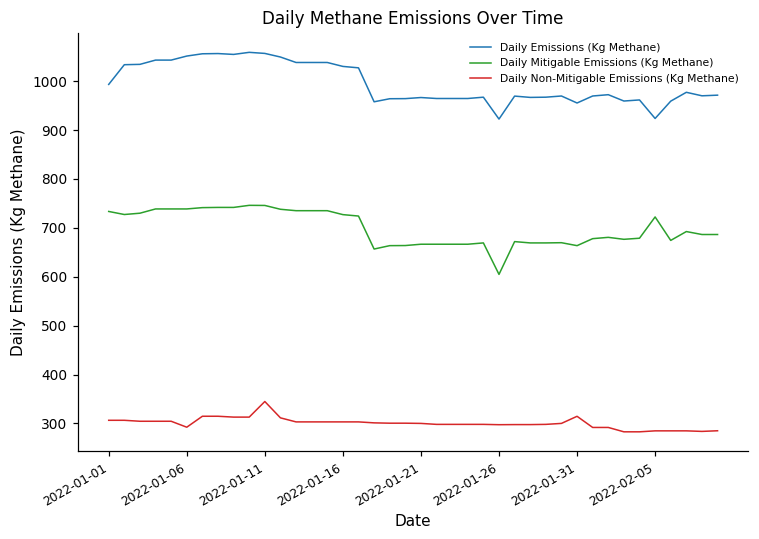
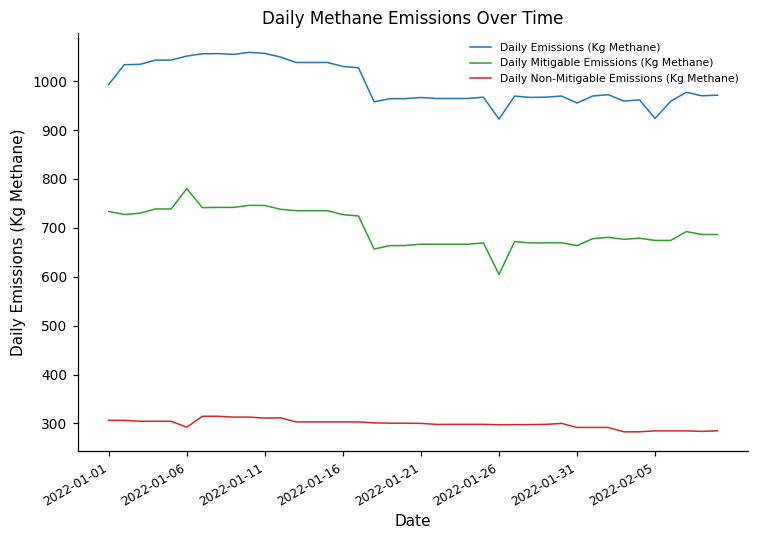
  {
    "Daily Emissions (Kg Methane)": {
      "2022-01-01": 990,
      "2022-01-06": 1050,
      "2022-01-11": 1060,
      "2022-01-16": 1030,
      "2022-01-21": 970,
      "2022-01-26": 920,
      "2022-01-31": 960,
      "2022-02-05": 920
    },
    "Daily Mitigable Emissions (Kg Methane)": {
      "2022-01-01": 730,
-     "2022-01-06": 740,
+     "2022-01-06": 780,
      "2022-01-11": 750,
      "2022-01-16": 730,
      "2022-01-21": 670,
      "2022-01-26": 600,
      "2022-01-31": 660,
-     "2022-02-05": 720
+     "2022-02-05": 670
    },
    "Daily Non-Mitigable Emissions (Kg Methane)": {
      "2022-01-01": 310,
      "2022-01-06": 290,
-     "2022-01-11": 340,
+     "2022-01-11": 310,
      "2022-01-16": 300,
      "2022-01-21": 300,
      "2022-01-26": 300,
-     "2022-01-31": 310,
+     "2022-01-31": 290,
      "2022-02-05": 280
    }
  }
